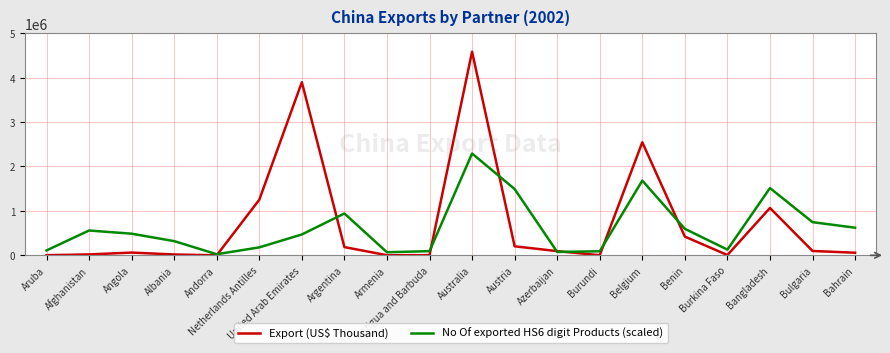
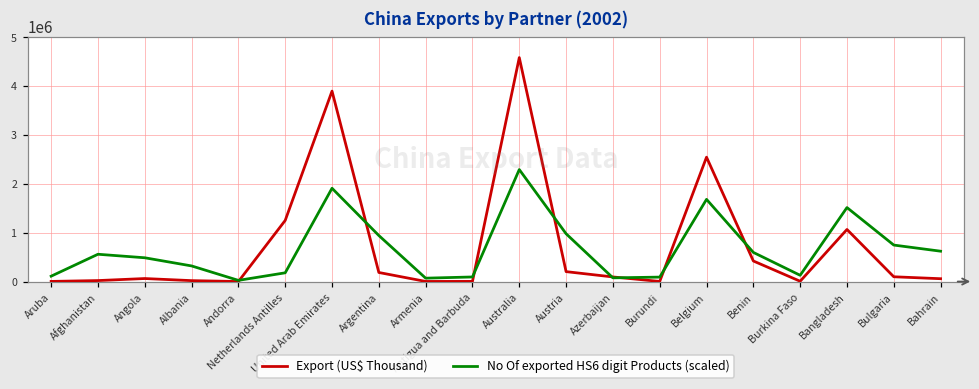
  {
    "Export (US$ Thousand)": {
      "Aruba": 0,
      "Afghanistan": 0,
      "Angola": 100000,
      "Albania": 0,
      "Netherlands Antilles": 1300000,
      "United Arab Emirates": 3900000,
      "Argentina": 200000,
      "Armenia": 0,
      "Antigua and Barbuda": 0,
      "Australia": 4600000,
      "Austria": 200000,
      "Burundi": 0,
      "Belgium": 2500000,
      "Benin": 400000,
      "Burkina Faso": 0,
      "Bangladesh": 1100000,
      "Bulgaria": 100000,
      "Bahrain": 100000
    },
    "No Of exported HS6 digit Products (scaled)": {
      "Aruba": 100000,
      "Afghanistan": 600000,
      "Angola": 500000,
      "Albania": 300000,
      "Netherlands Antilles": 200000,
-     "United Arab Emirates": 500000,
+     "United Arab Emirates": 1900000,
      "Argentina": 900000,
      "Armenia": 100000,
      "Antigua and Barbuda": 100000,
      "Australia": 2300000,
-     "Austria": 1500000,
+     "Austria": 1000000,
      "Burundi": 100000,
      "Belgium": 1700000,
      "Benin": 600000,
      "Burkina Faso": 100000,
      "Bangladesh": 1500000,
      "Bulgaria": 700000,
      "Bahrain": 600000
    }
  }
